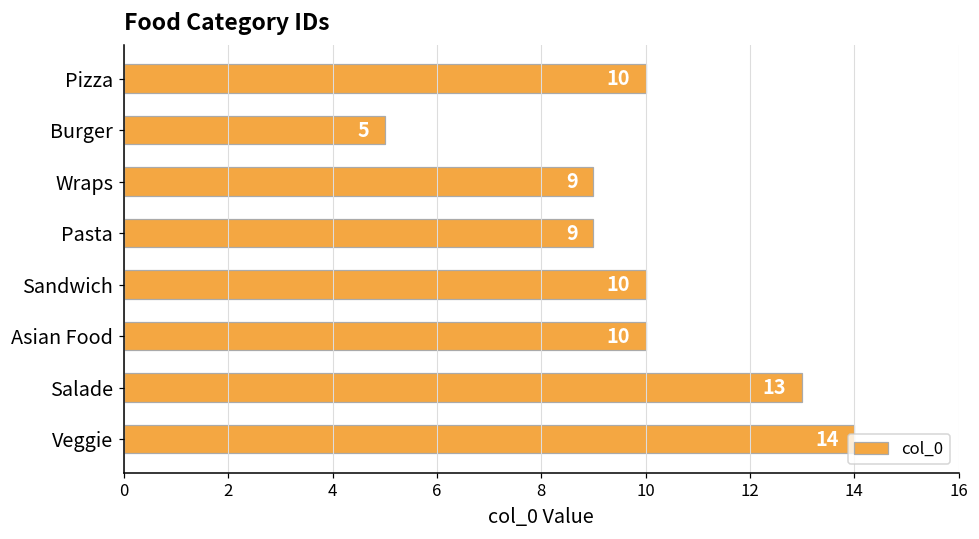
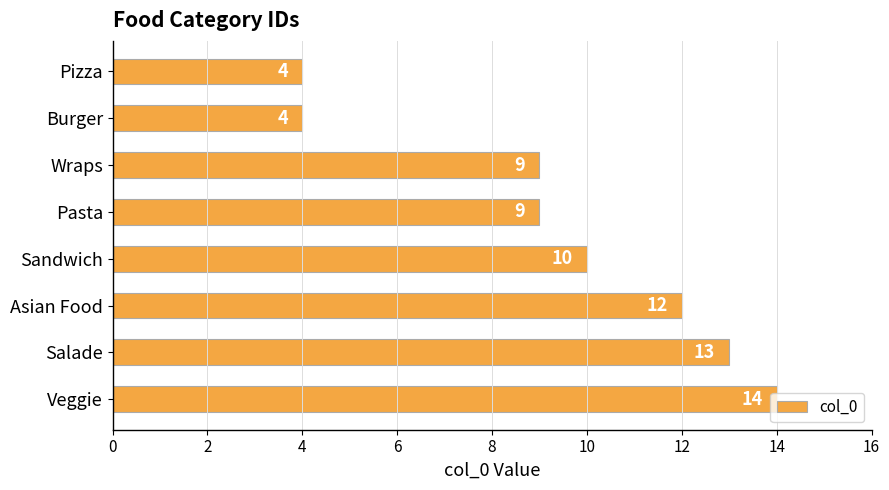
  {
-   "Pizza": 10,
-   "Burger": 5,
+   "Pizza": 4,
+   "Burger": 4,
    "Wraps": 9,
    "Pasta": 9,
    "Sandwich": 10,
-   "Asian Food": 10,
+   "Asian Food": 12,
    "Salade": 13
  }
